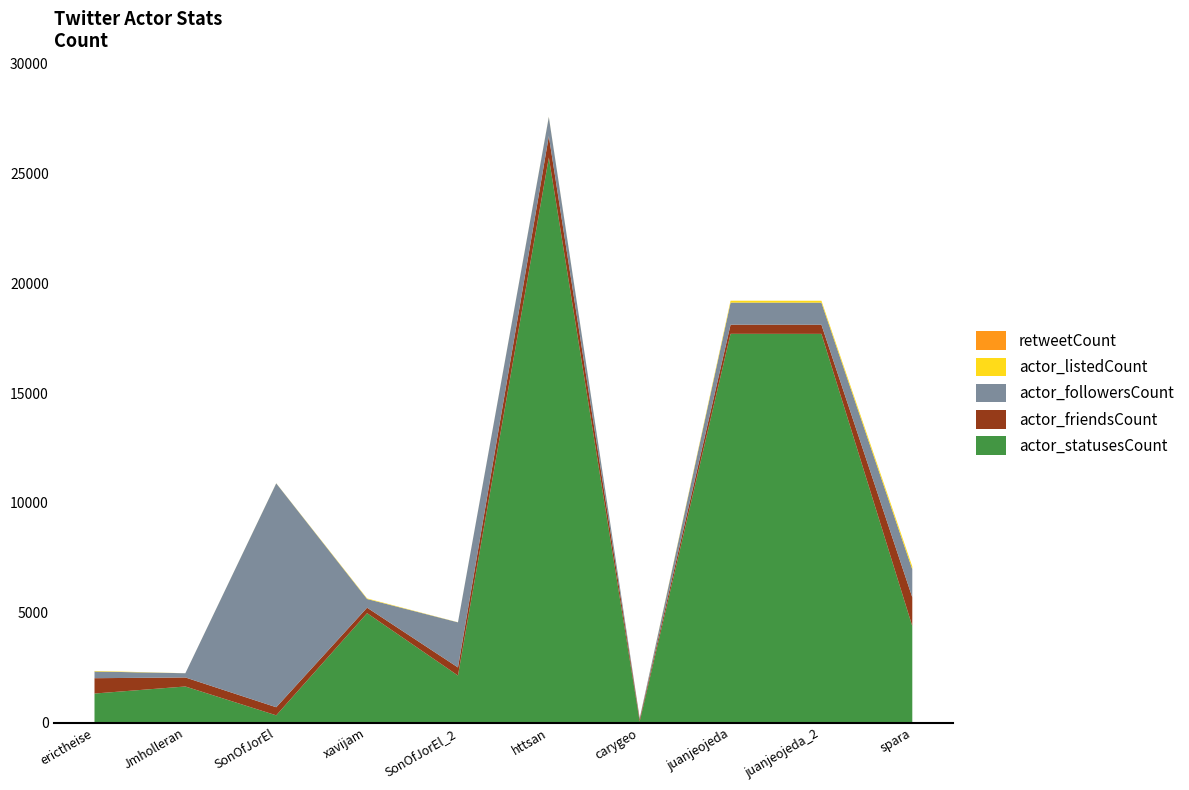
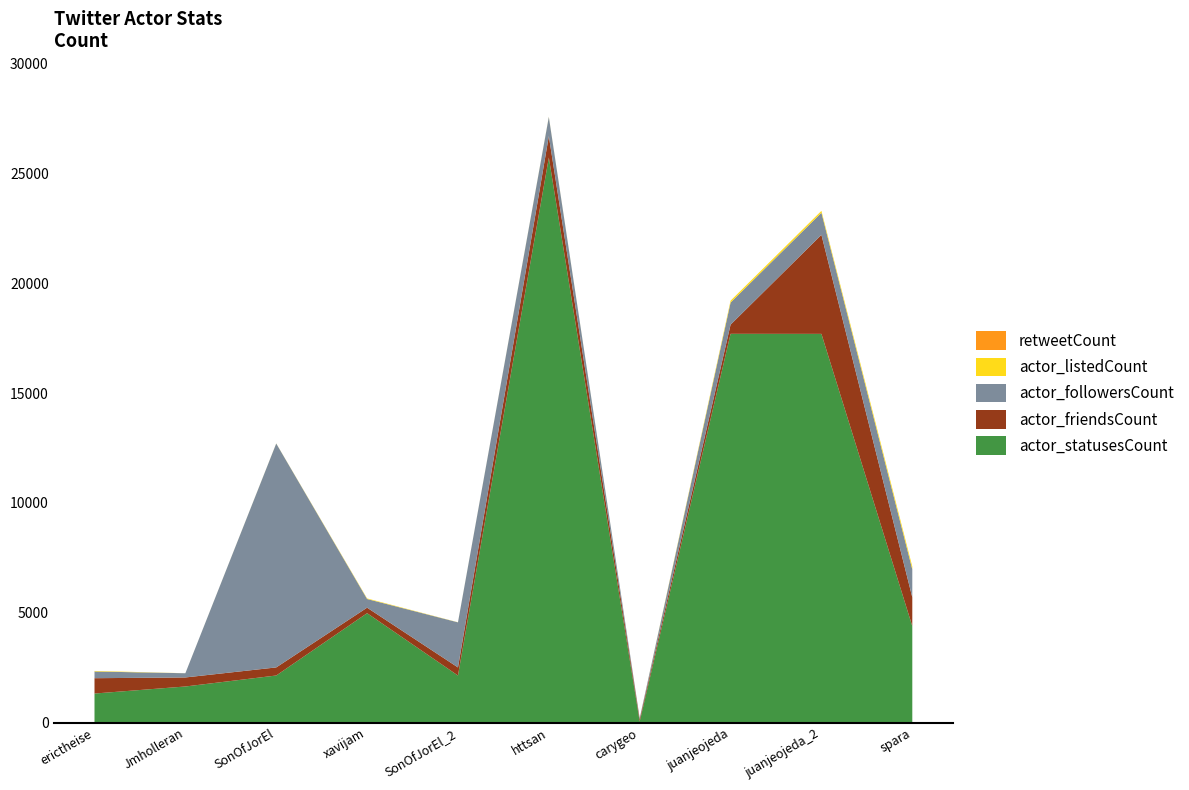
  {
    "actor_statusesCount": {
      "erictheise": 1300,
      "Jmholleran": 1600,
-     "SonOfJorEl": 300,
+     "SonOfJorEl": 2100,
      "xavijam": 5000,
      "SonOfJorEl_2": 2100,
      "httsan": 25700,
      "juanjeojeda": 17700,
      "juanjeojeda_2": 17700,
      "spara": 4400
    },
    "actor_friendsCount": {
      "erictheise": 700,
      "Jmholleran": 400,
      "SonOfJorEl": 400,
      "xavijam": 300,
      "SonOfJorEl_2": 400,
      "httsan": 1000,
      "juanjeojeda": 400,
-     "juanjeojeda_2": 400,
+     "juanjeojeda_2": 4500,
      "spara": 1300
    },
    "actor_followersCount": {
      "spara": 1300
    }
  }
